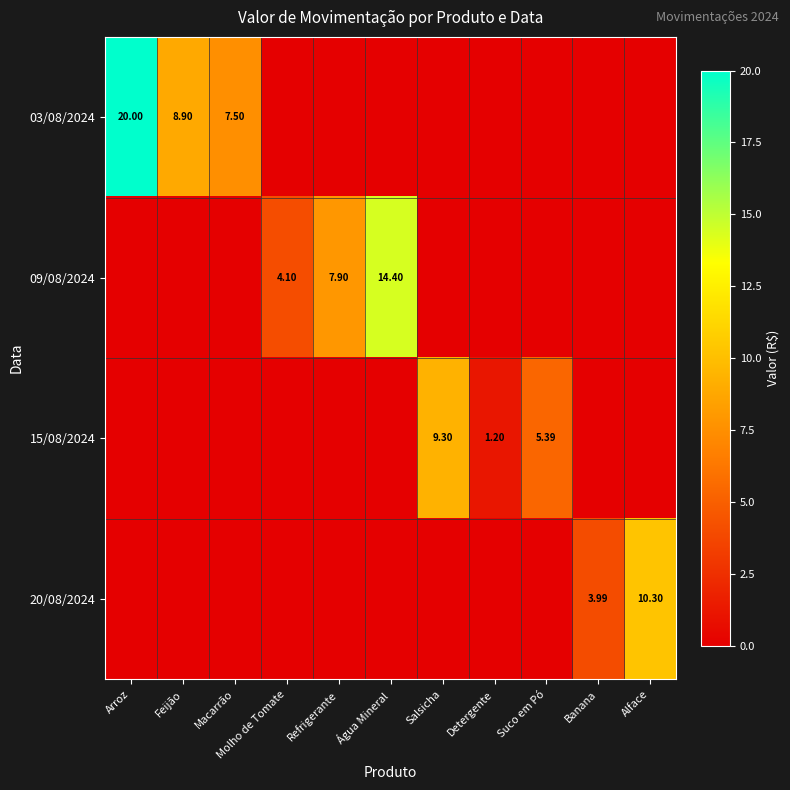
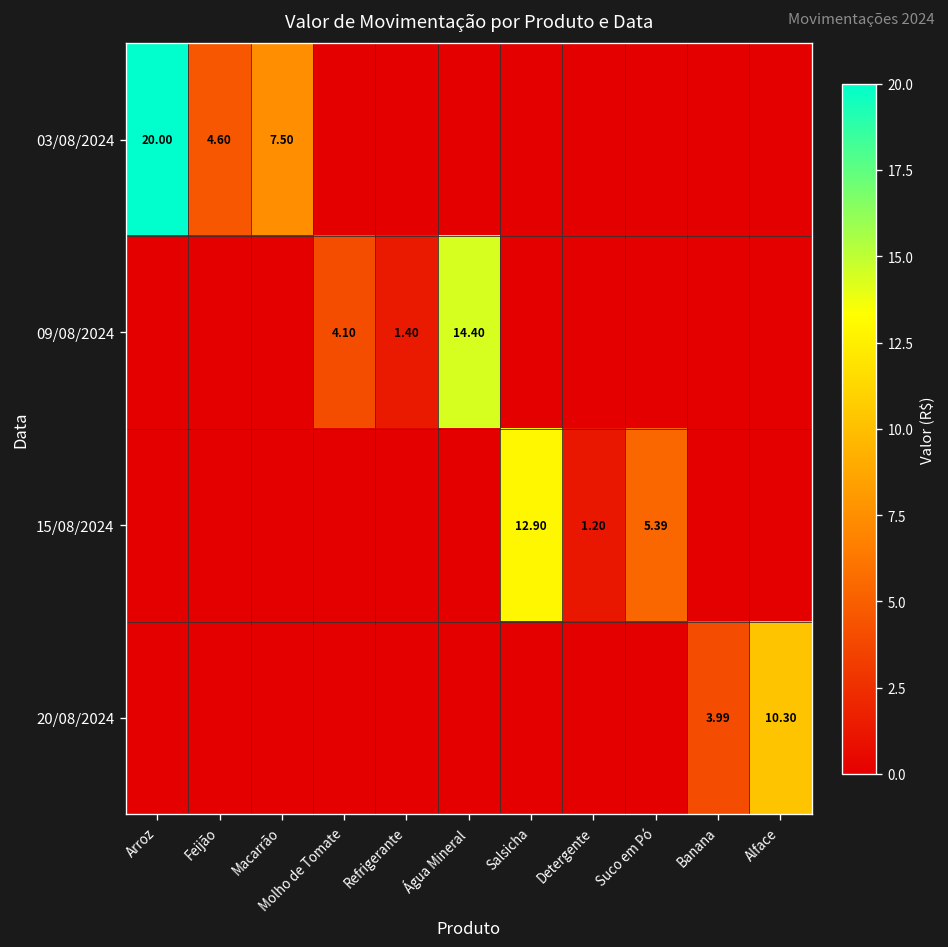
  {
    "03/08/2024": {
      "Arroz": 20.00,
-     "Feijão": 8.90,
+     "Feijão": 4.60,
      "Macarrão": 7.50
    },
    "09/08/2024": {
      "Molho de Tomate": 4.10,
-     "Refrigerante": 7.90,
+     "Refrigerante": 1.40,
      "Água Mineral": 14.40
    },
    "15/08/2024": {
-     "Salsicha": 9.30,
+     "Salsicha": 12.90,
      "Detergente": 1.20,
      "Suco em Pó": 5.39
    },
    "20/08/2024": {
      "Banana": 3.99,
      "Alface": 10.30
    }
  }
